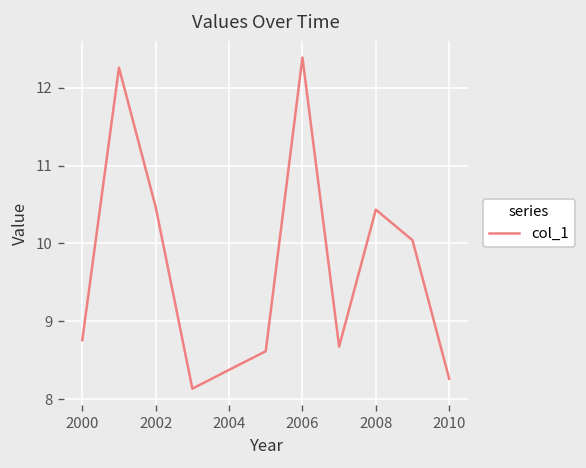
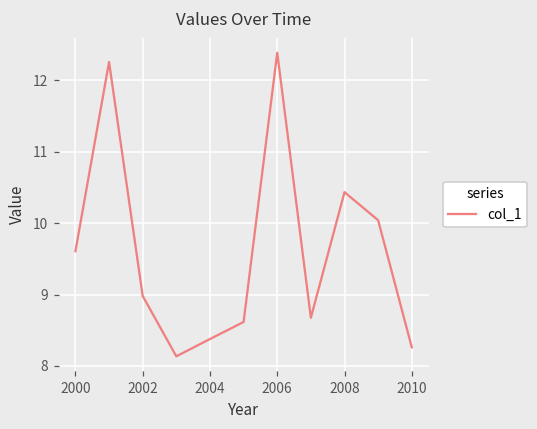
  {
-   "2000": 8.8,
-   "2002": 10.5,
+   "2000": 9.6,
+   "2002": 9.0,
    "2004": 8.4,
    "2006": 12.4,
    "2008": 10.4,
    "2010": 8.3
  }
